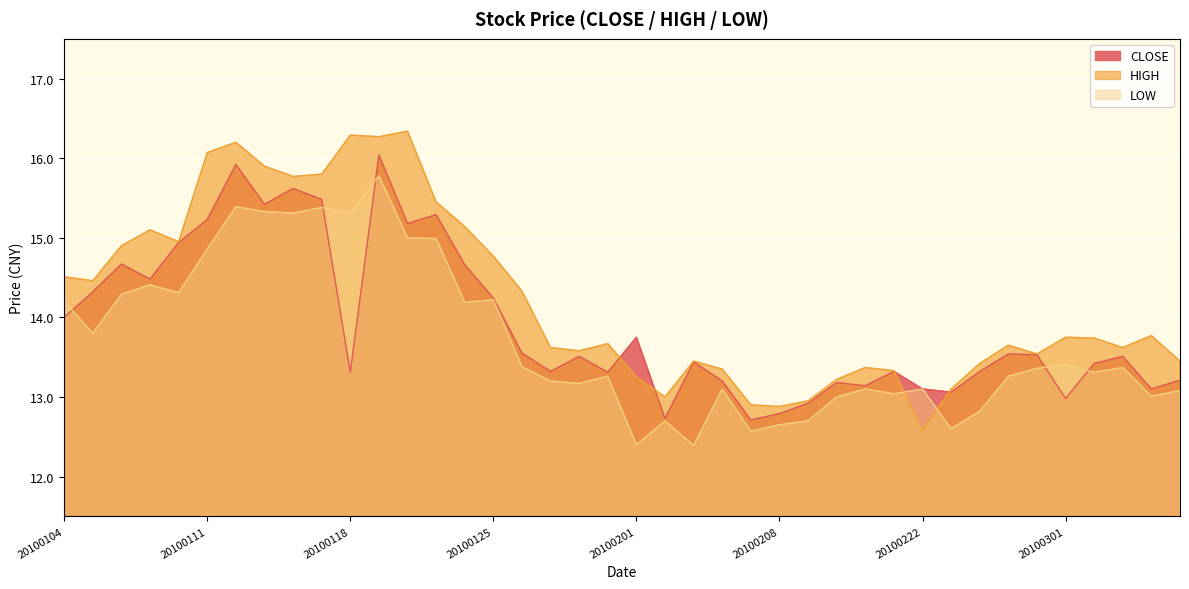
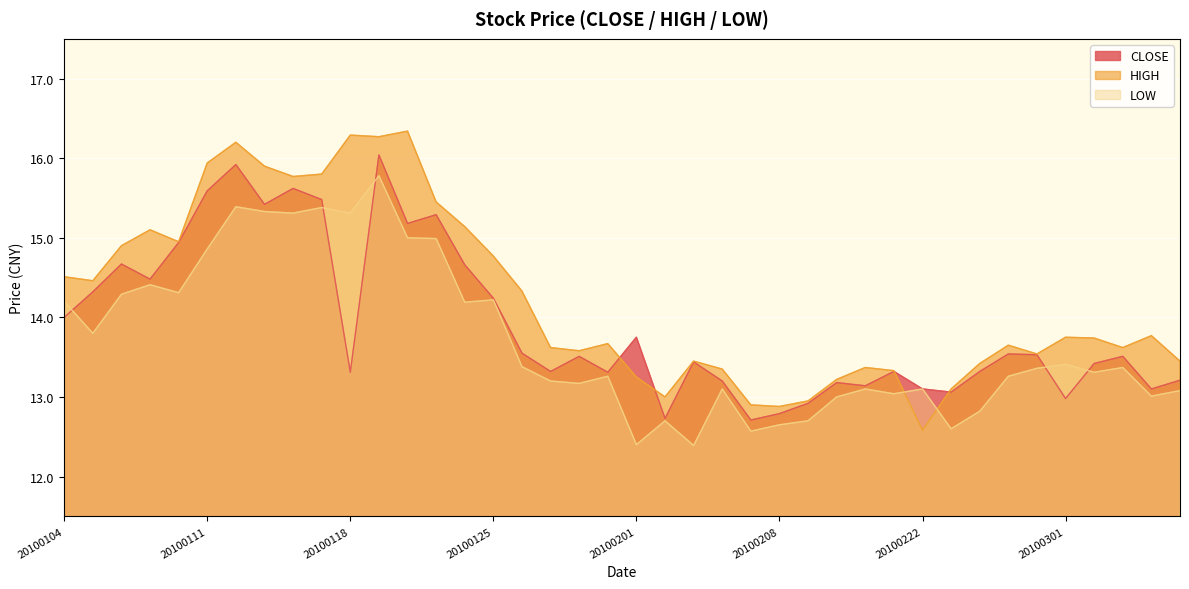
  {
    "CLOSE": {
      "20100104": 14.0,
-     "20100111": 15.2,
+     "20100111": 15.6,
      "20100118": 13.3,
      "20100201": 13.8,
      "20100208": 12.8,
      "20100301": 13.0
    },
    "HIGH": {
      "20100104": 14.5,
-     "20100111": 16.1,
+     "20100111": 15.9,
      "20100118": 16.3,
      "20100125": 14.8,
      "20100201": 13.3,
      "20100208": 12.9,
      "20100222": 12.6,
      "20100301": 13.8
    },
    "LOW": {
      "20100104": 14.2,
      "20100111": 14.9,
      "20100118": 15.3,
      "20100201": 12.4,
      "20100208": 12.7,
      "20100301": 13.4
    }
  }
